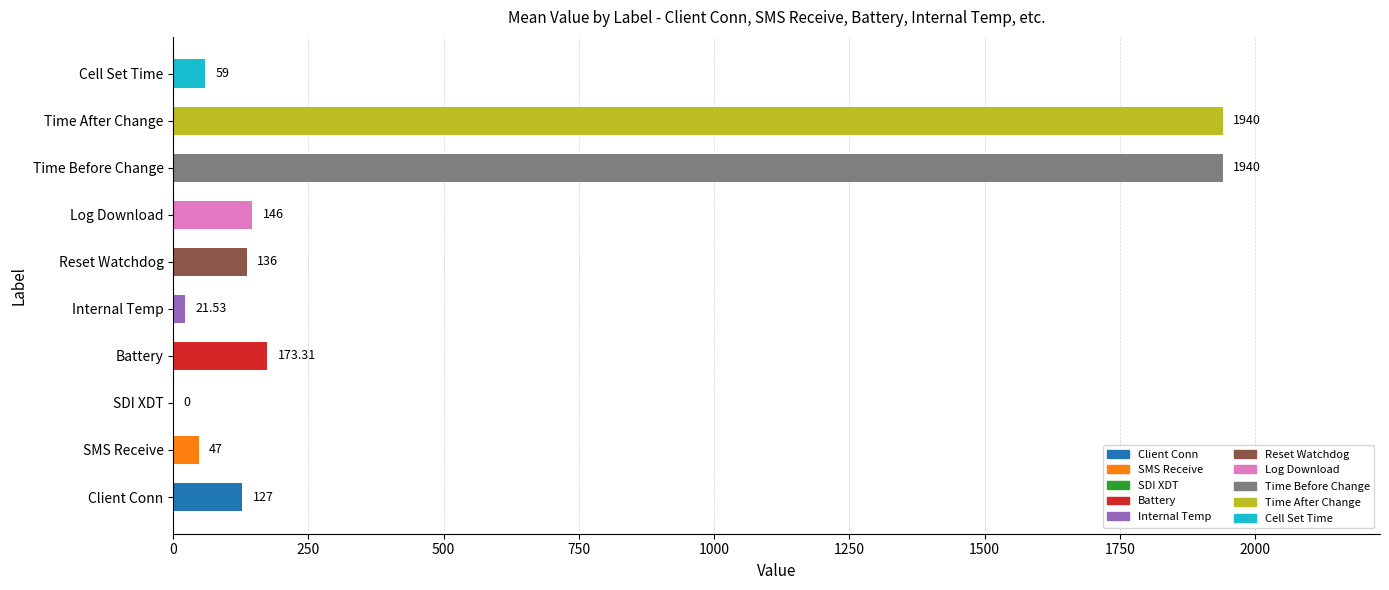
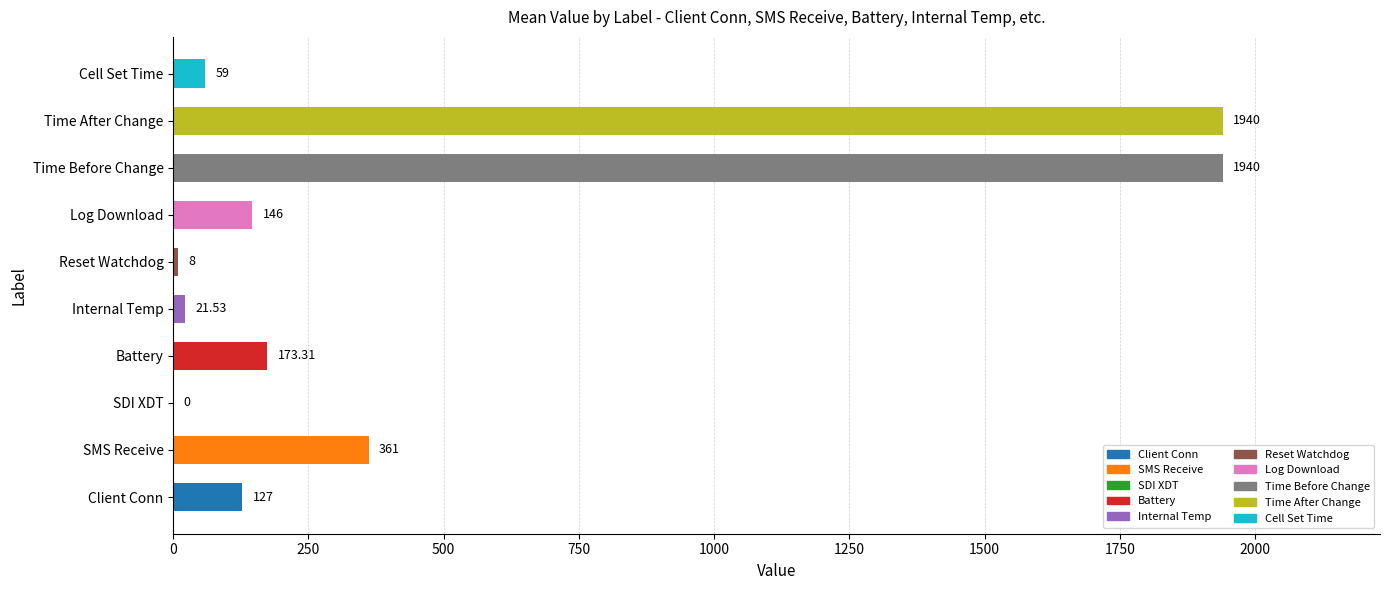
  {
    "Cell Set Time": 59,
    "Time After Change": 1940,
    "Time Before Change": 1940,
    "Log Download": 146,
-   "Reset Watchdog": 136,
+   "Reset Watchdog": 8,
    "Internal Temp": 21.53,
    "Battery": 173.31,
    "SDI XDT": 0,
-   "SMS Receive": 47,
+   "SMS Receive": 361,
    "Client Conn": 127
  }
